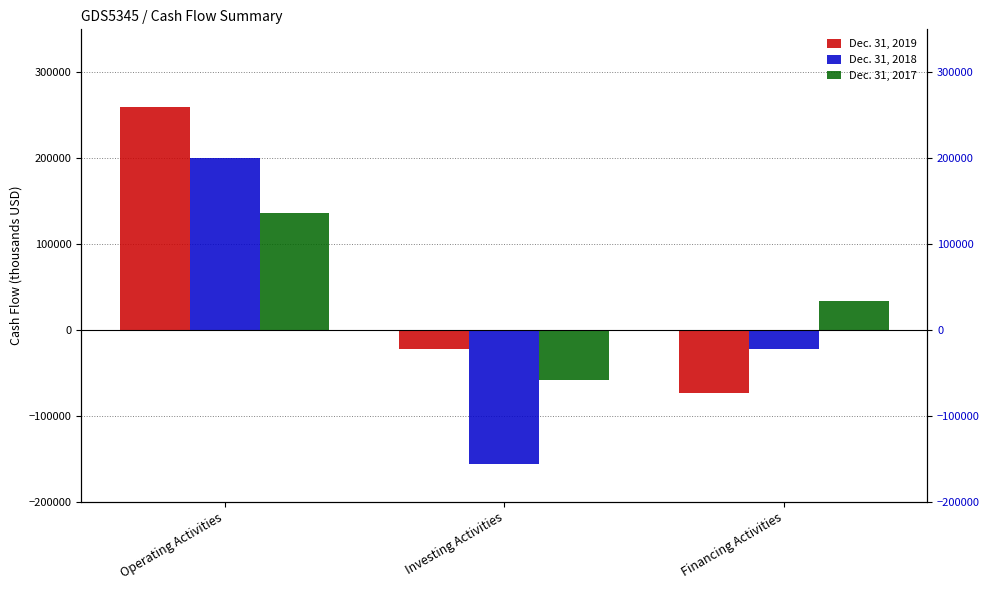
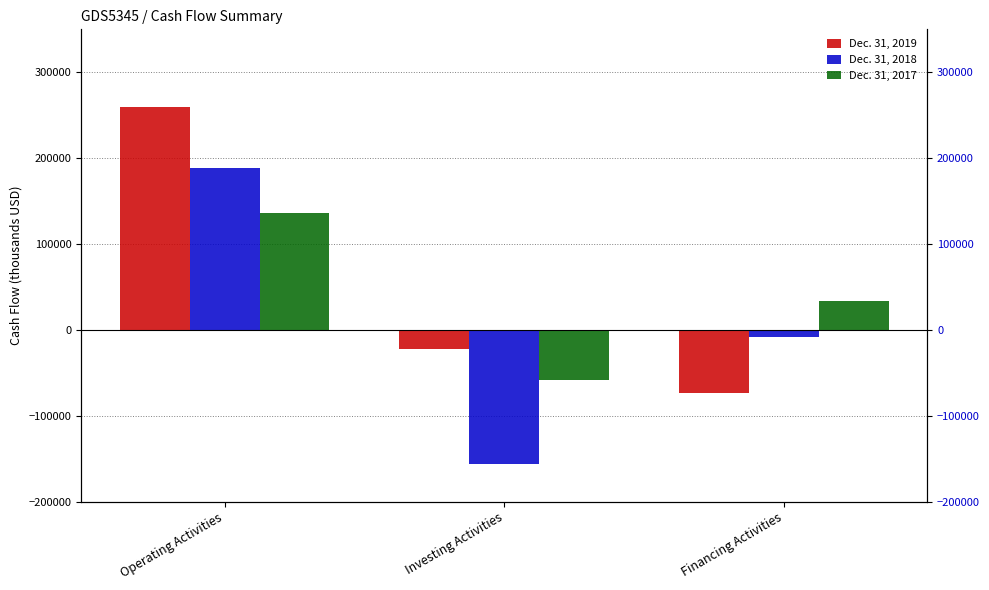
  {
    "Dec. 31, 2019": {
      "Operating Activities": 260000,
      "Investing Activities": -20000,
      "Financing Activities": -70000
    },
    "Dec. 31, 2018": {
-     "Operating Activities": 200000,
+     "Operating Activities": 190000,
      "Investing Activities": -160000,
-     "Financing Activities": -20000
+     "Financing Activities": -10000
    },
    "Dec. 31, 2017": {
      "Operating Activities": 140000,
      "Investing Activities": -60000,
      "Financing Activities": 30000
    }
  }
